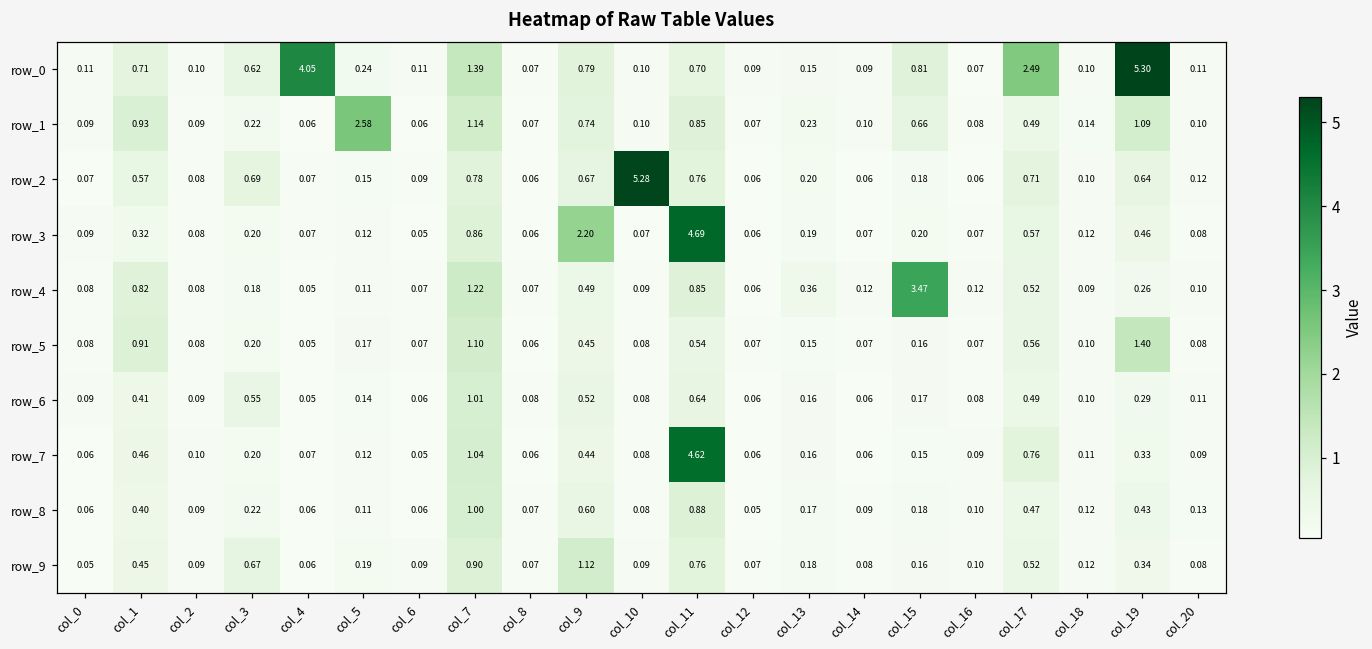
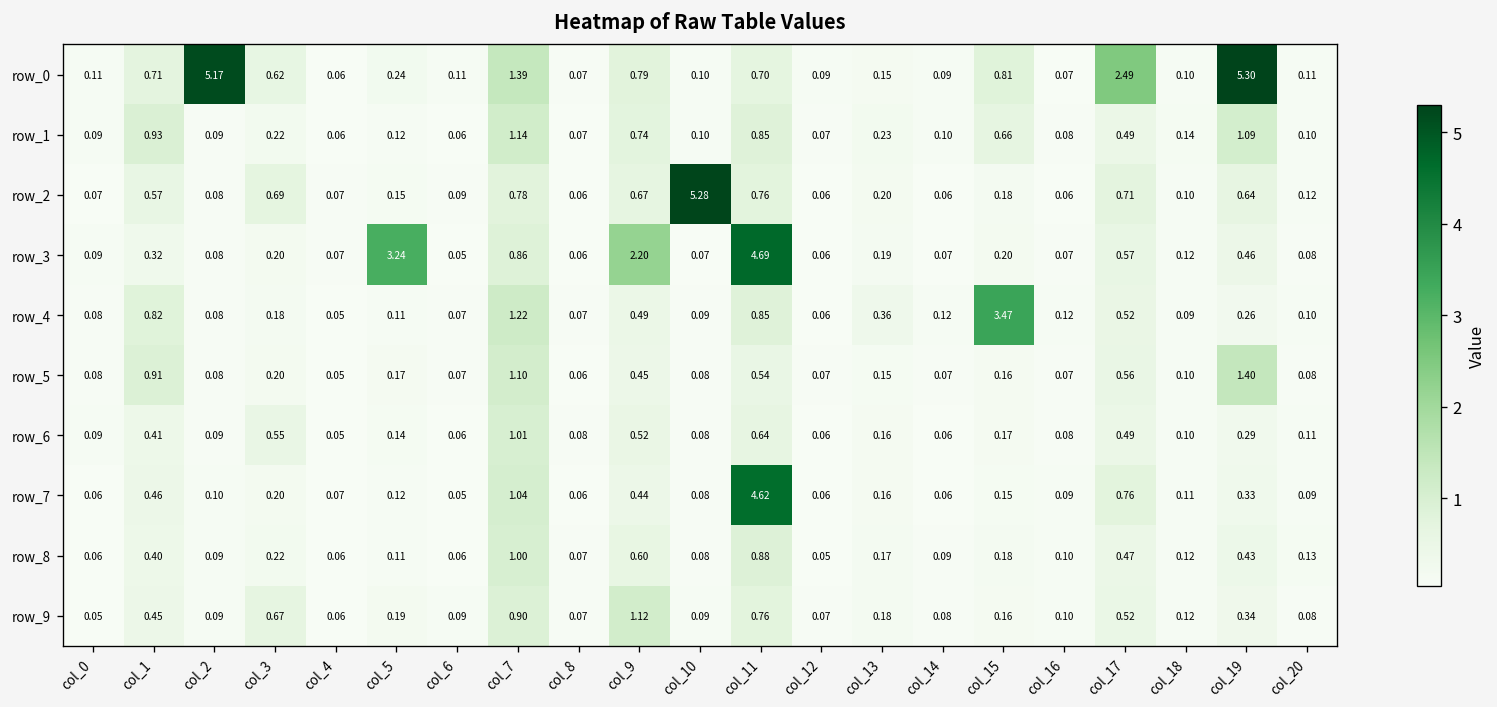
  {
    "row_0": {
      "col_0": 0.11,
      "col_1": 0.71,
-     "col_2": 0.10,
+     "col_2": 5.17,
      "col_3": 0.62,
-     "col_4": 4.05,
+     "col_4": 0.06,
      "col_5": 0.24,
      "col_6": 0.11,
      "col_7": 1.39,
      "col_8": 0.07,
      "col_9": 0.79,
      "col_10": 0.10,
      "col_11": 0.70,
      "col_12": 0.09,
      "col_13": 0.15,
      "col_14": 0.09,
      "col_15": 0.81,
      "col_16": 0.07,
      "col_17": 2.49,
      "col_18": 0.10,
      "col_19": 5.30,
      "col_20": 0.11
    },
    "row_1": {
      "col_0": 0.09,
      "col_1": 0.93,
      "col_2": 0.09,
      "col_3": 0.22,
      "col_4": 0.06,
-     "col_5": 2.58,
+     "col_5": 0.12,
      "col_6": 0.06,
      "col_7": 1.14,
      "col_8": 0.07,
      "col_9": 0.74,
      "col_10": 0.10,
      "col_11": 0.85,
      "col_12": 0.07,
      "col_13": 0.23,
      "col_14": 0.10,
      "col_15": 0.66,
      "col_16": 0.08,
      "col_17": 0.49,
      "col_18": 0.14,
      "col_19": 1.09,
      "col_20": 0.10
    },
    "row_3": {
      "col_0": 0.09,
      "col_1": 0.32,
      "col_2": 0.08,
      "col_3": 0.20,
      "col_4": 0.07,
-     "col_5": 0.12,
+     "col_5": 3.24,
      "col_6": 0.05,
      "col_7": 0.86,
      "col_8": 0.06,
      "col_9": 2.20,
      "col_10": 0.07,
      "col_11": 4.69,
      "col_12": 0.06,
      "col_13": 0.19,
      "col_14": 0.07,
      "col_15": 0.20,
      "col_16": 0.07,
      "col_17": 0.57,
      "col_18": 0.12,
      "col_19": 0.46,
      "col_20": 0.08
    }
  }
